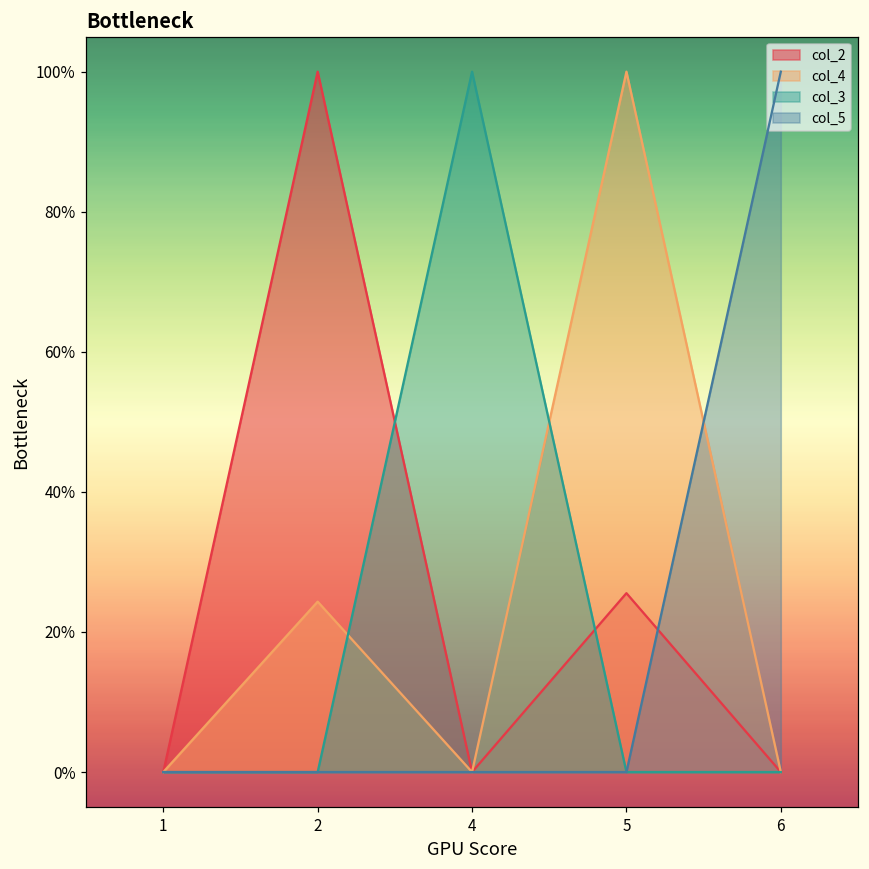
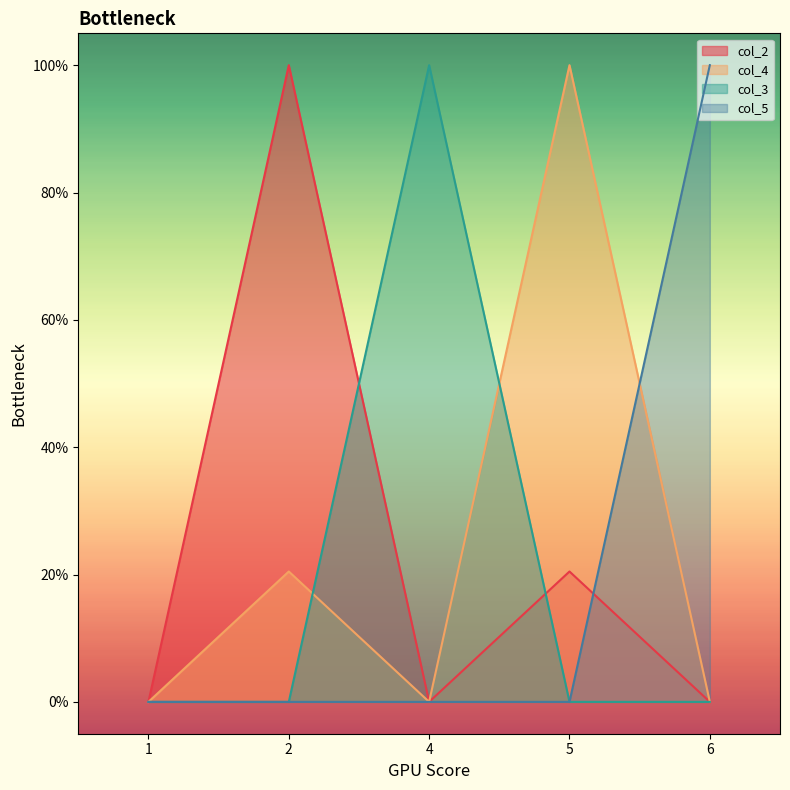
  {
    "col_2": {
      "2": "100%",
-     "5": "26%"
+     "5": "20%"
    },
    "col_4": {
-     "2": "24%",
+     "2": "20%",
      "5": "100%"
    }
  }
